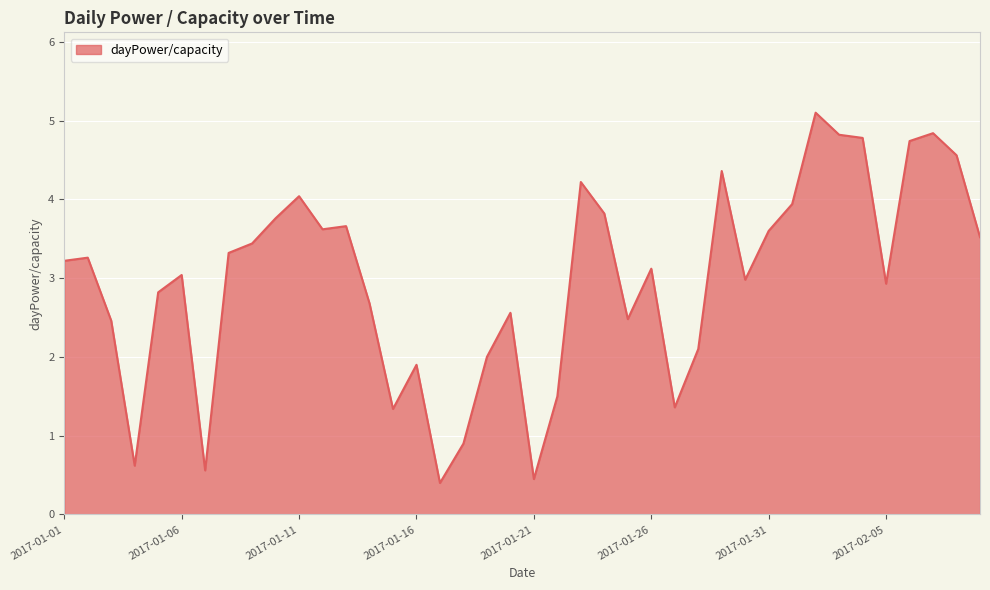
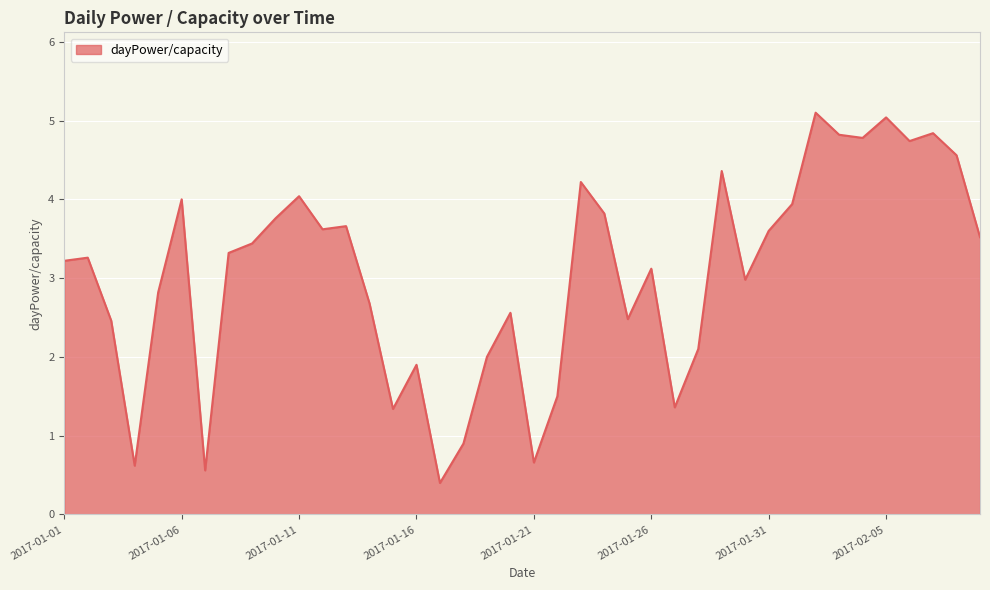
  {
    "2017-01-01": 3.2,
-   "2017-01-06": 3.0,
+   "2017-01-06": 4.0,
    "2017-01-11": 4.0,
    "2017-01-16": 1.9,
-   "2017-01-21": 0.5,
+   "2017-01-21": 0.7,
    "2017-01-26": 3.1,
    "2017-01-31": 3.6,
-   "2017-02-05": 2.9
+   "2017-02-05": 5.0
  }
